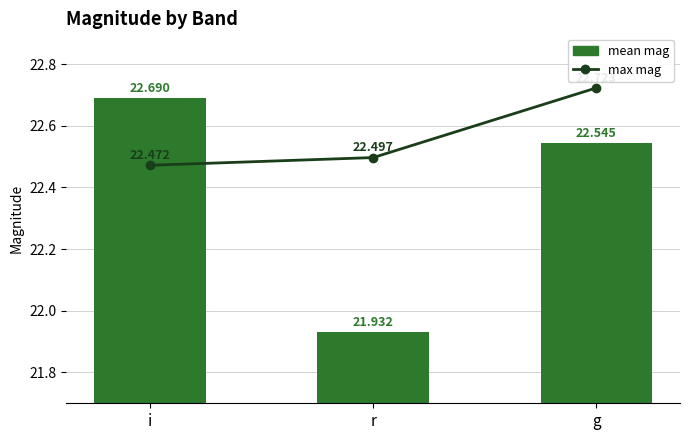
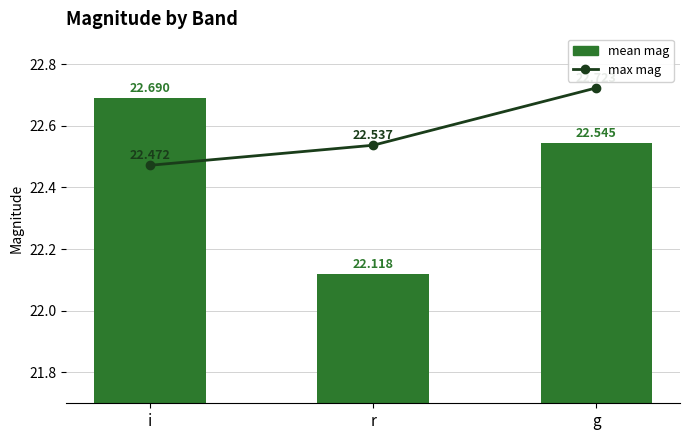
  {
    "max mag": {
      "i": 22.472,
-     "r": 22.497
+     "r": 22.537
    },
    "mean mag": {
      "i": 22.690,
-     "r": 21.932,
+     "r": 22.118,
      "g": 22.545
    }
  }
